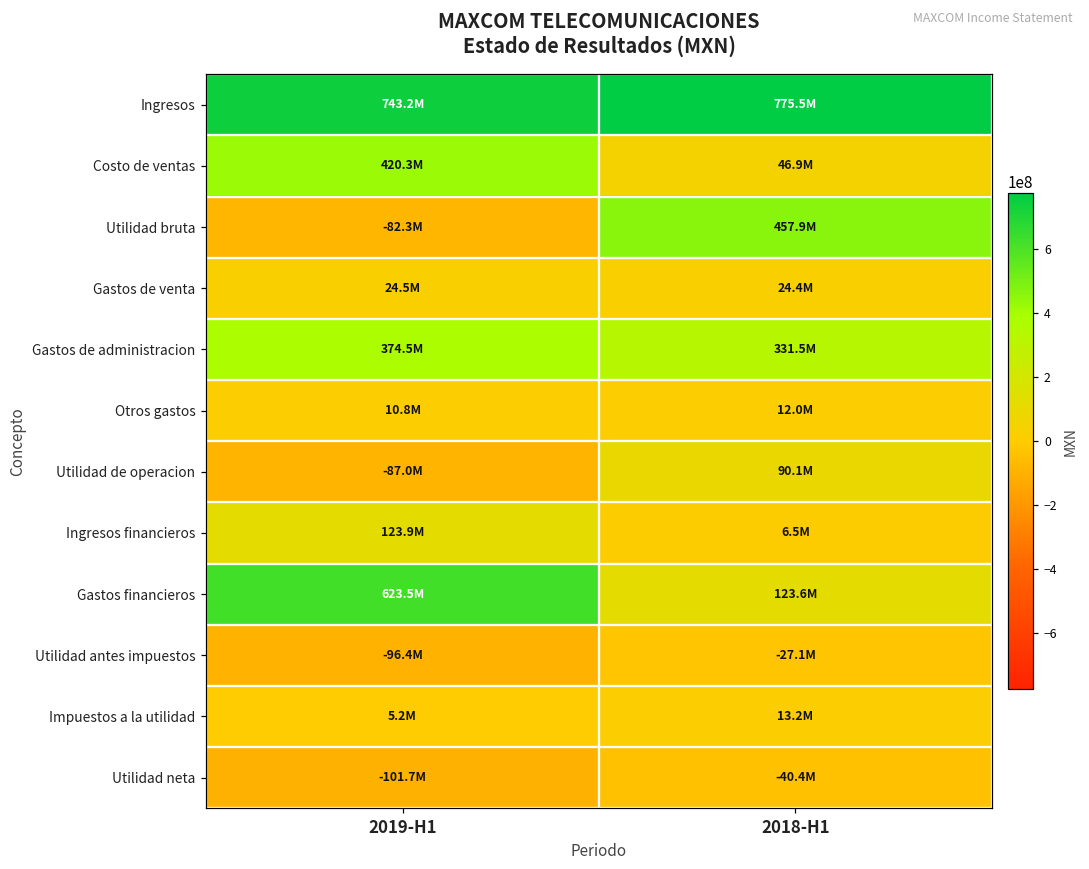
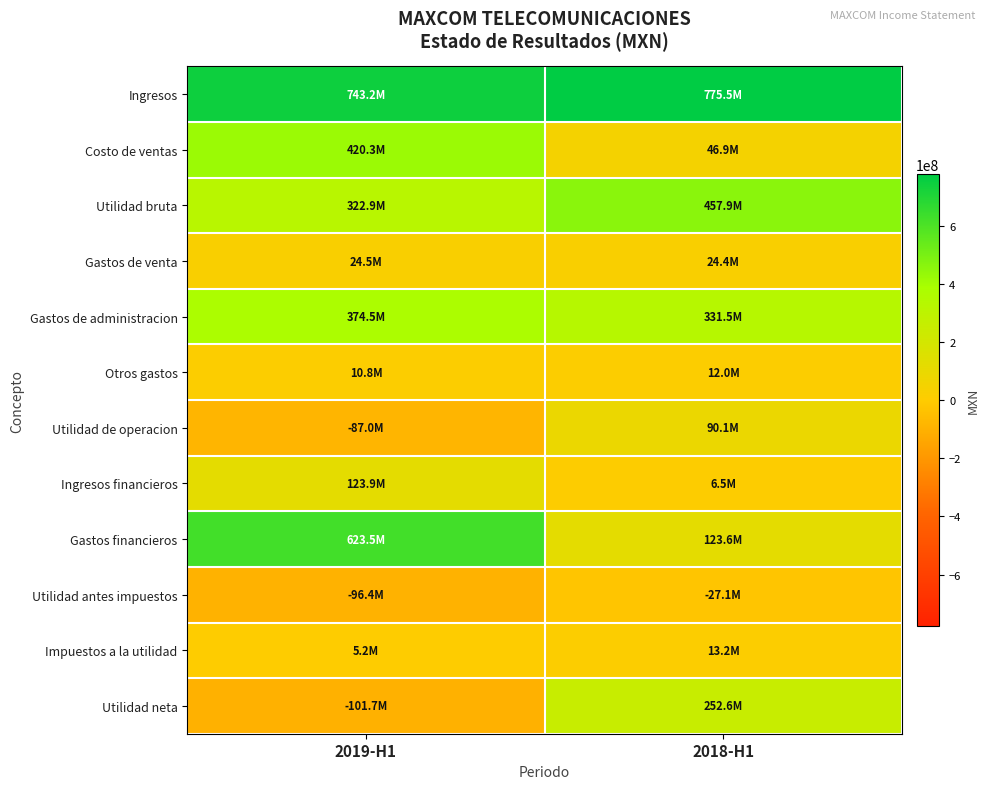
  {
    "Ingresos": {
      "2019-H1": "743.2M",
      "2018-H1": "775.5M"
    },
    "Costo de ventas": {
      "2019-H1": "420.3M",
      "2018-H1": "46.9M"
    },
    "Utilidad bruta": {
-     "2019-H1": "-82.3M",
+     "2019-H1": "322.9M",
      "2018-H1": "457.9M"
    },
    "Gastos de venta": {
      "2019-H1": "24.5M",
      "2018-H1": "24.4M"
    },
    "Gastos de administracion": {
      "2019-H1": "374.5M",
      "2018-H1": "331.5M"
    },
    "Otros gastos": {
      "2019-H1": "10.8M",
      "2018-H1": "12.0M"
    },
    "Utilidad de operacion": {
      "2019-H1": "-87.0M",
      "2018-H1": "90.1M"
    },
    "Ingresos financieros": {
      "2019-H1": "123.9M",
      "2018-H1": "6.5M"
    },
    "Gastos financieros": {
      "2019-H1": "623.5M",
      "2018-H1": "123.6M"
    },
    "Utilidad antes impuestos": {
      "2019-H1": "-96.4M",
      "2018-H1": "-27.1M"
    },
    "Impuestos a la utilidad": {
      "2019-H1": "5.2M",
      "2018-H1": "13.2M"
    },
    "Utilidad neta": {
      "2019-H1": "-101.7M",
-     "2018-H1": "-40.4M"
+     "2018-H1": "252.6M"
    }
  }
